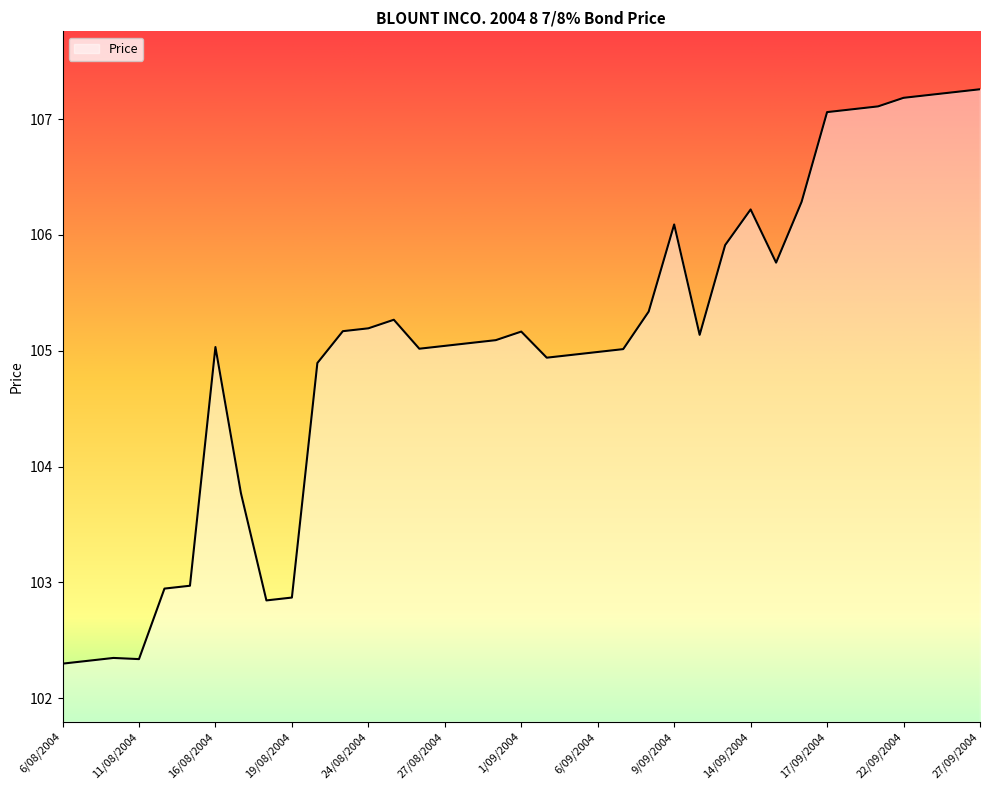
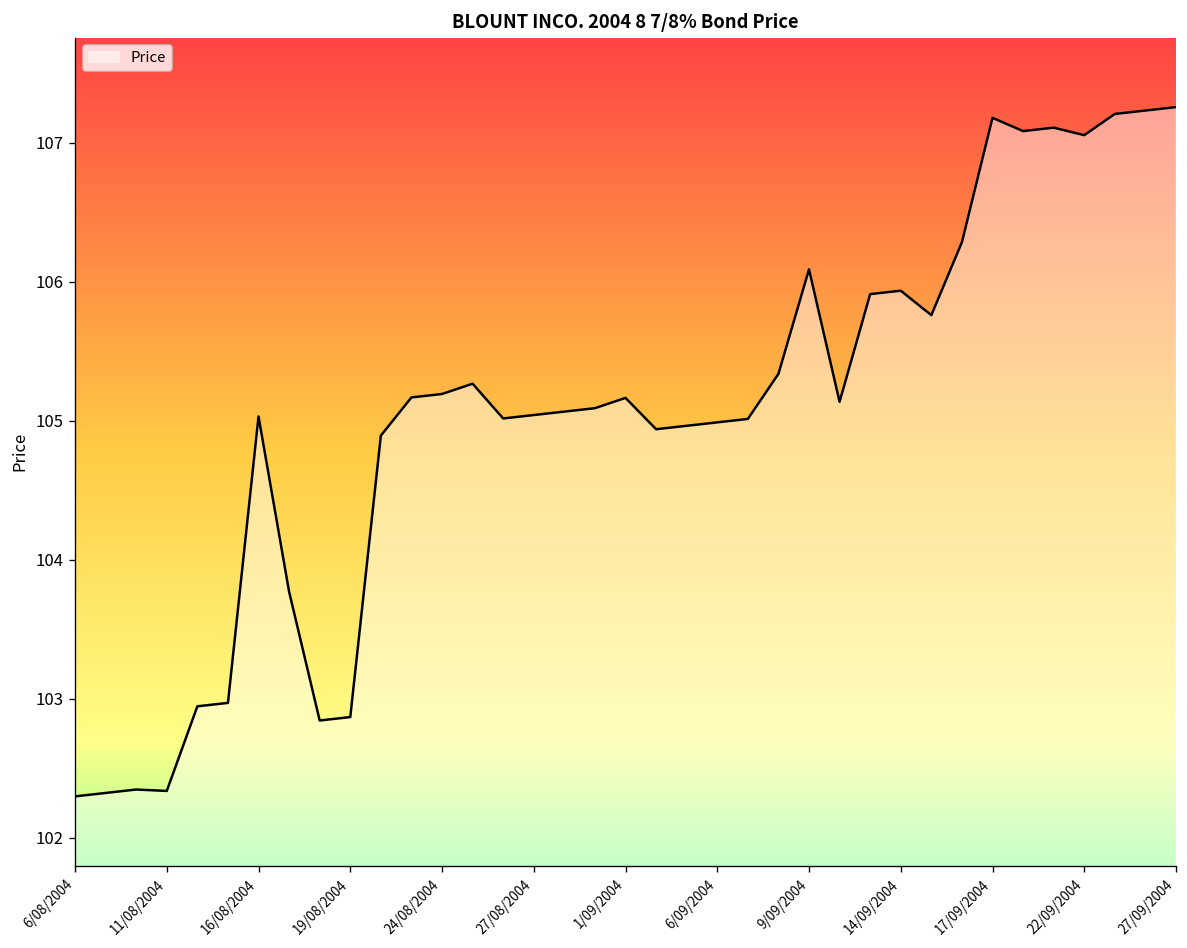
  {
    "6/08/2004": 102.30,
    "11/08/2004": 102.34,
    "16/08/2004": 105.03,
    "19/08/2004": 102.87,
    "24/08/2004": 105.19,
    "27/08/2004": 105.04,
    "1/09/2004": 105.17,
    "6/09/2004": 104.99,
    "9/09/2004": 106.09,
-   "14/09/2004": 106.22,
-   "17/09/2004": 107.06,
-   "22/09/2004": 107.18,
+   "14/09/2004": 105.94,
+   "17/09/2004": 107.18,
+   "22/09/2004": 107.06,
    "27/09/2004": 107.26
  }
